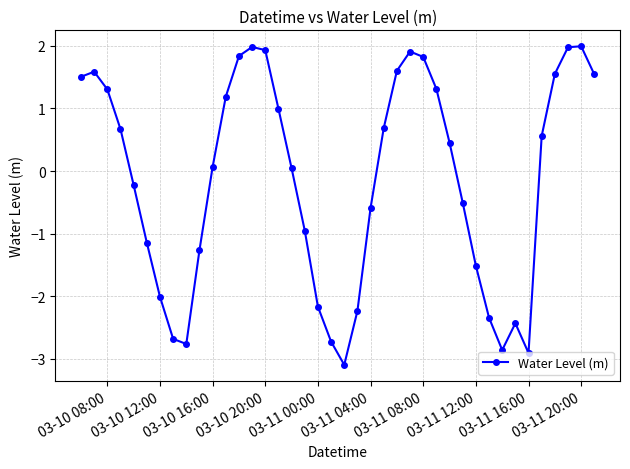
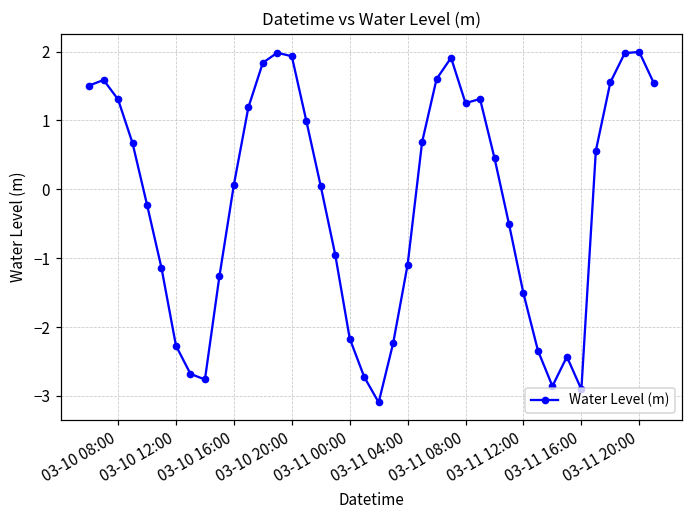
  {
    "03-10 08:00": 1.3,
-   "03-10 12:00": -2.0,
+   "03-10 12:00": -2.3,
    "03-10 16:00": 0.1,
    "03-10 20:00": 1.9,
    "03-11 00:00": -2.2,
-   "03-11 04:00": -0.6,
-   "03-11 08:00": 1.8,
+   "03-11 04:00": -1.1,
+   "03-11 08:00": 1.3,
    "03-11 12:00": -1.5,
    "03-11 20:00": 2.0
  }
